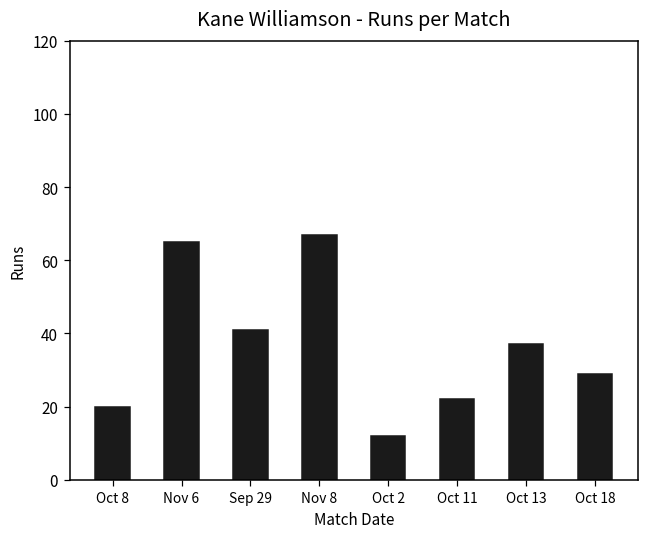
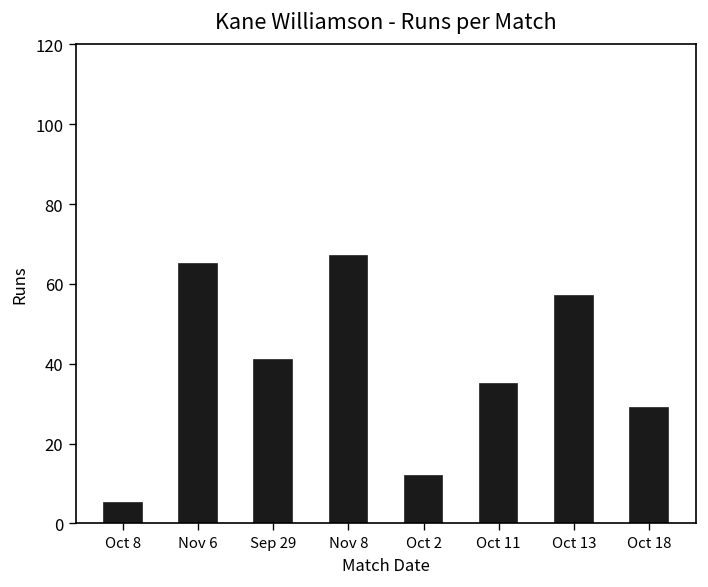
  {
-   "Oct 8": 20,
+   "Oct 8": 5,
    "Nov 6": 65,
    "Sep 29": 41,
    "Nov 8": 67,
    "Oct 2": 12,
-   "Oct 11": 22,
-   "Oct 13": 37,
+   "Oct 11": 35,
+   "Oct 13": 57,
    "Oct 18": 29
  }
